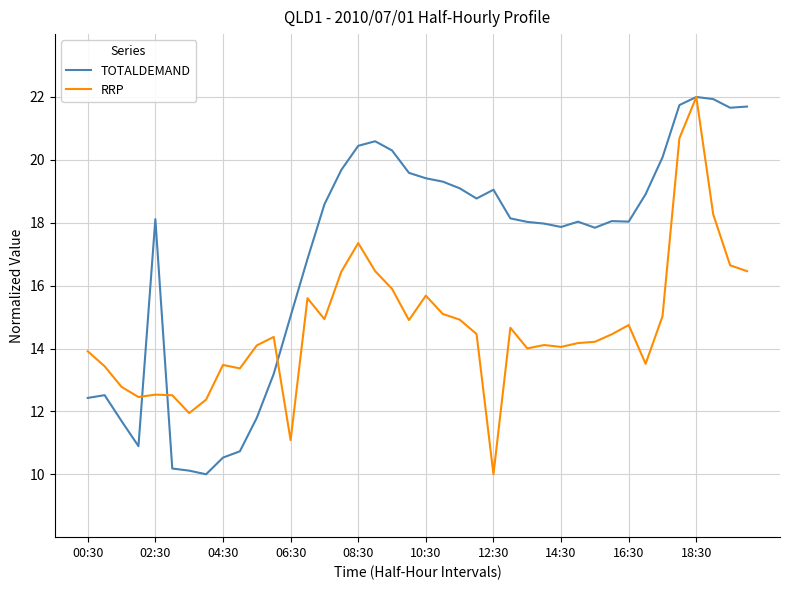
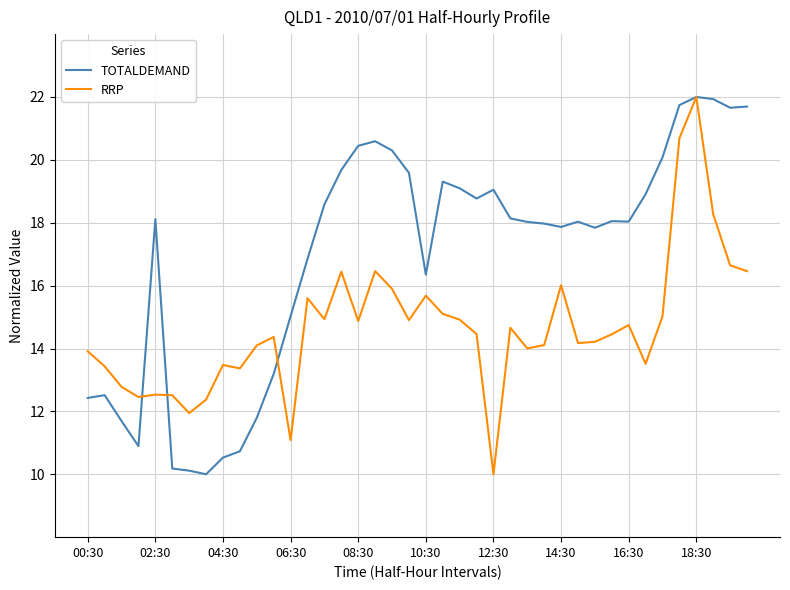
  {
    "TOTALDEMAND": {
      "00:30": 12.4,
      "02:30": 18.1,
      "04:30": 10.5,
      "06:30": 15.0,
      "08:30": 20.4,
-     "10:30": 19.4,
+     "10:30": 16.3,
      "12:30": 19.1,
      "14:30": 17.9,
      "16:30": 18.0
    },
    "RRP": {
      "00:30": 13.9,
      "02:30": 12.5,
      "04:30": 13.5,
      "06:30": 11.1,
-     "08:30": 17.4,
+     "08:30": 14.9,
      "10:30": 15.7,
      "12:30": 10.0,
-     "14:30": 14.1,
+     "14:30": 16.0,
      "16:30": 14.7
    }
  }
